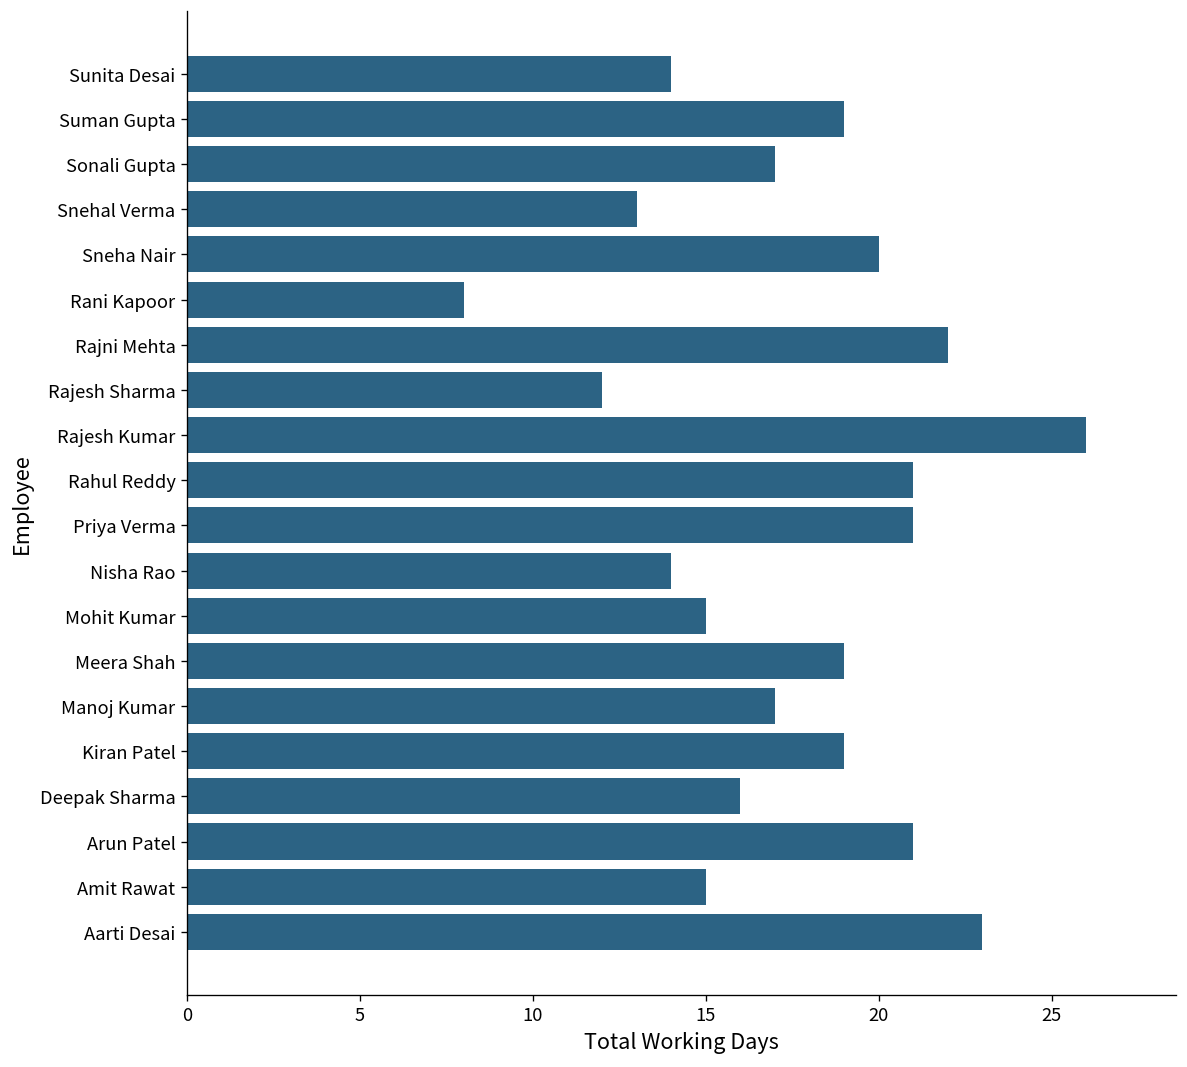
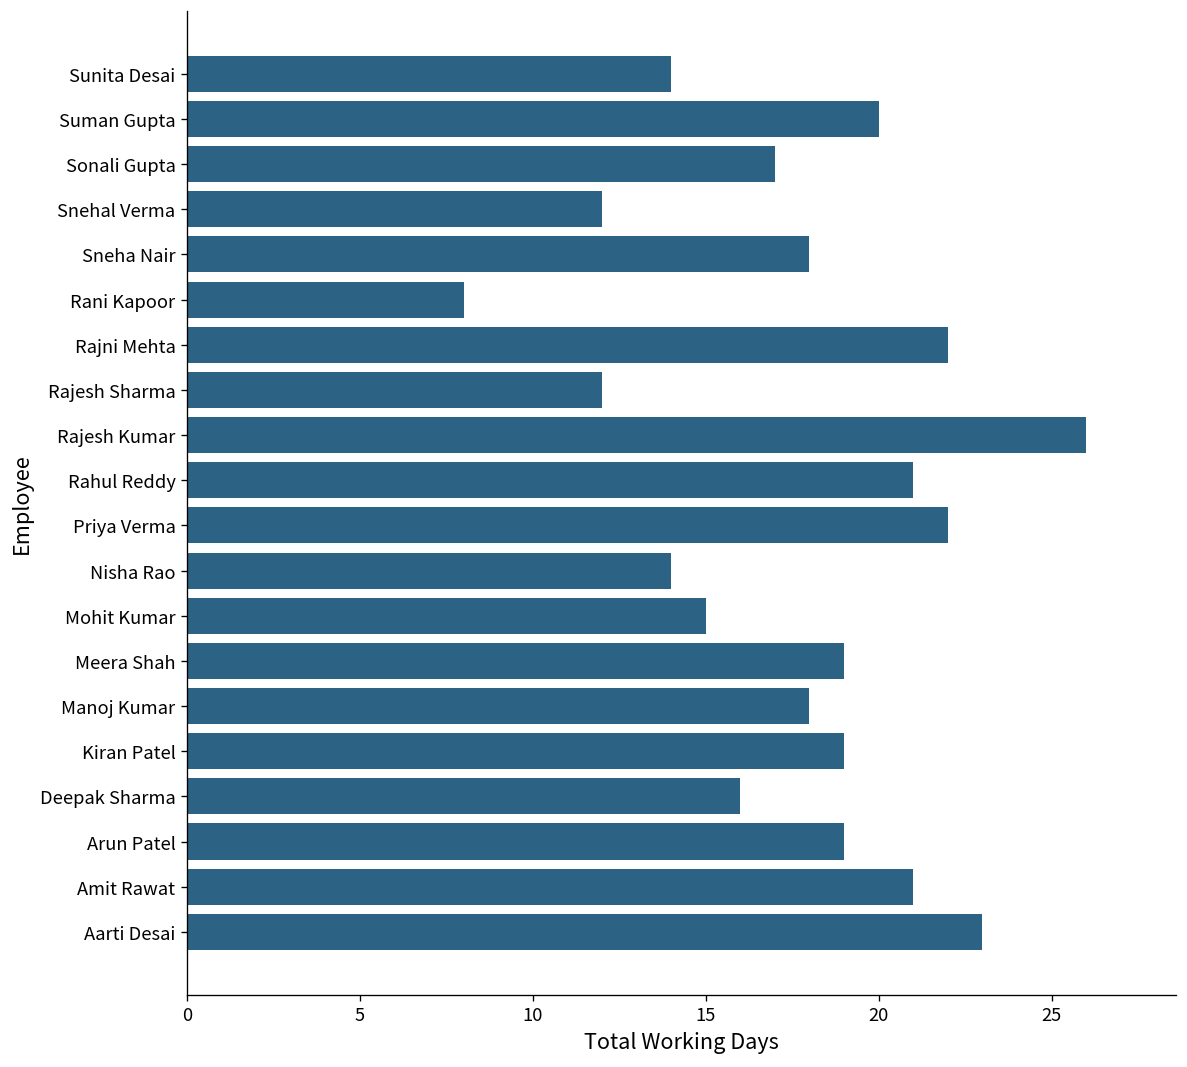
  {
    "Sunita Desai": 14,
-   "Suman Gupta": 19,
+   "Suman Gupta": 20,
    "Sonali Gupta": 17,
-   "Snehal Verma": 13,
-   "Sneha Nair": 20,
+   "Snehal Verma": 12,
+   "Sneha Nair": 18,
    "Rani Kapoor": 8,
    "Rajni Mehta": 22,
    "Rajesh Sharma": 12,
    "Rajesh Kumar": 26,
    "Rahul Reddy": 21,
-   "Priya Verma": 21,
+   "Priya Verma": 22,
    "Nisha Rao": 14,
    "Mohit Kumar": 15,
    "Meera Shah": 19,
-   "Manoj Kumar": 17,
+   "Manoj Kumar": 18,
    "Kiran Patel": 19,
    "Deepak Sharma": 16,
-   "Arun Patel": 21,
-   "Amit Rawat": 15,
+   "Arun Patel": 19,
+   "Amit Rawat": 21,
    "Aarti Desai": 23
  }
